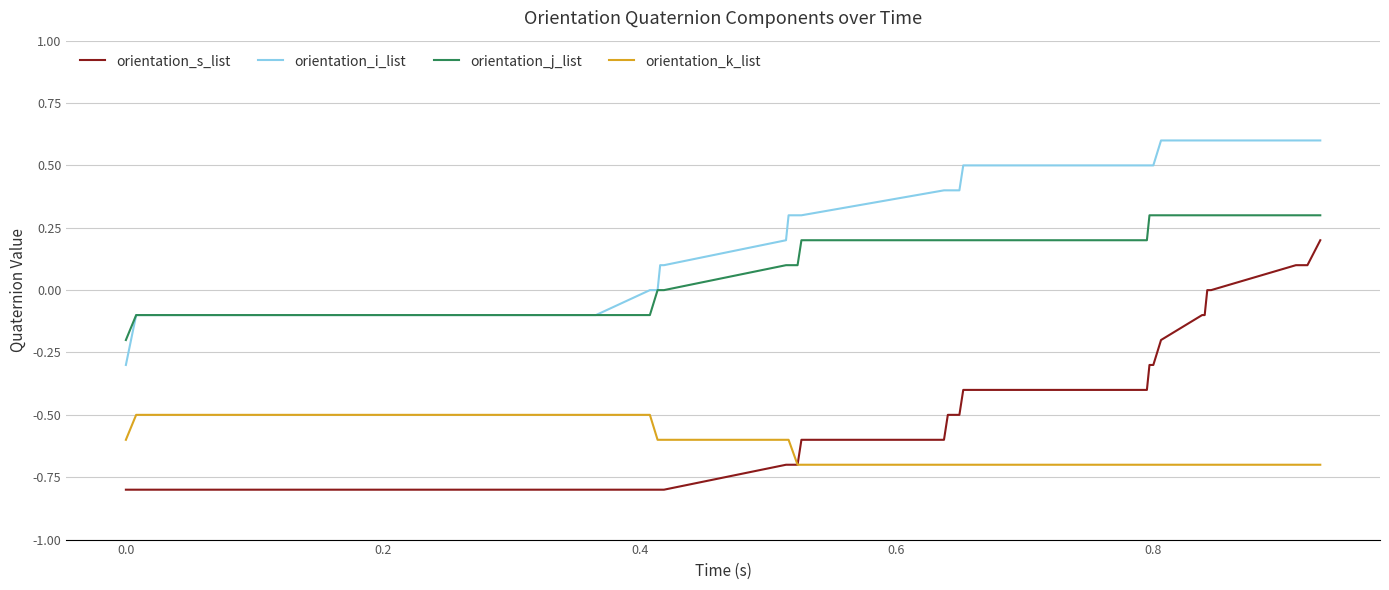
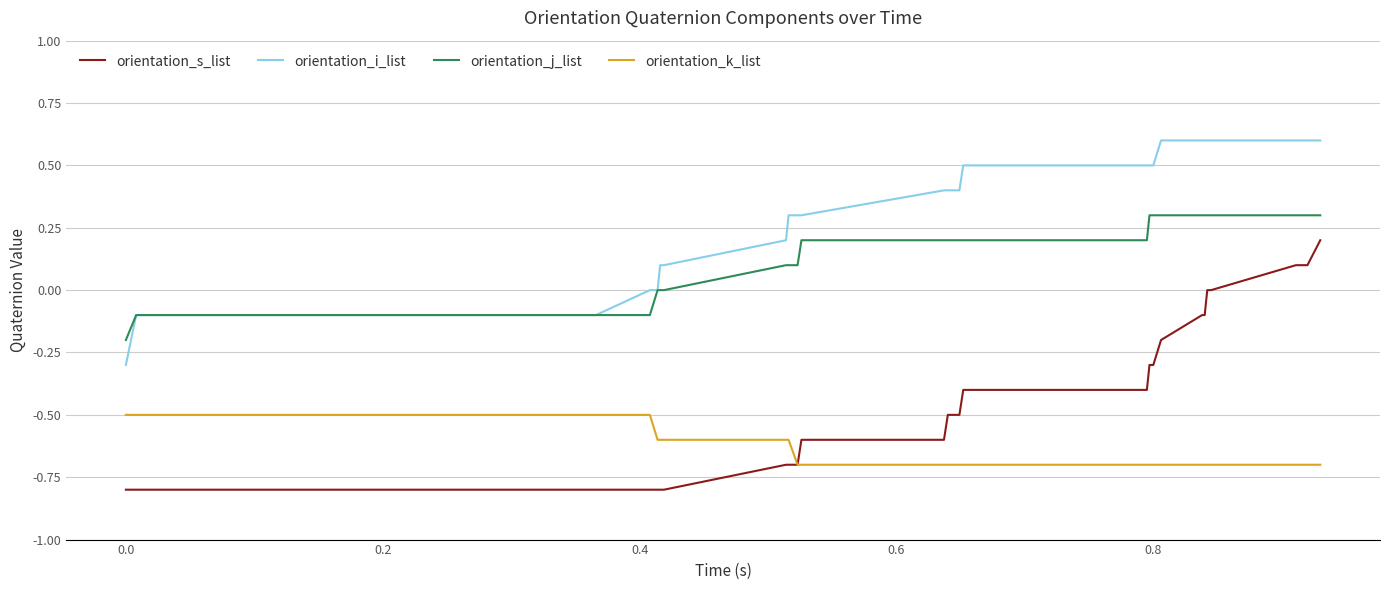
  {
    "orientation_s_list": {
      "0.0": -0.8,
      "0.8": -0.3
    },
    "orientation_i_list": {
      "0.0": -0.3,
      "0.8": 0.5
    },
    "orientation_j_list": {
      "0.0": -0.2,
      "0.8": 0.3
    },
    "orientation_k_list": {
-     "0.0": -0.6,
+     "0.0": -0.5,
      "0.8": -0.7
    }
  }
